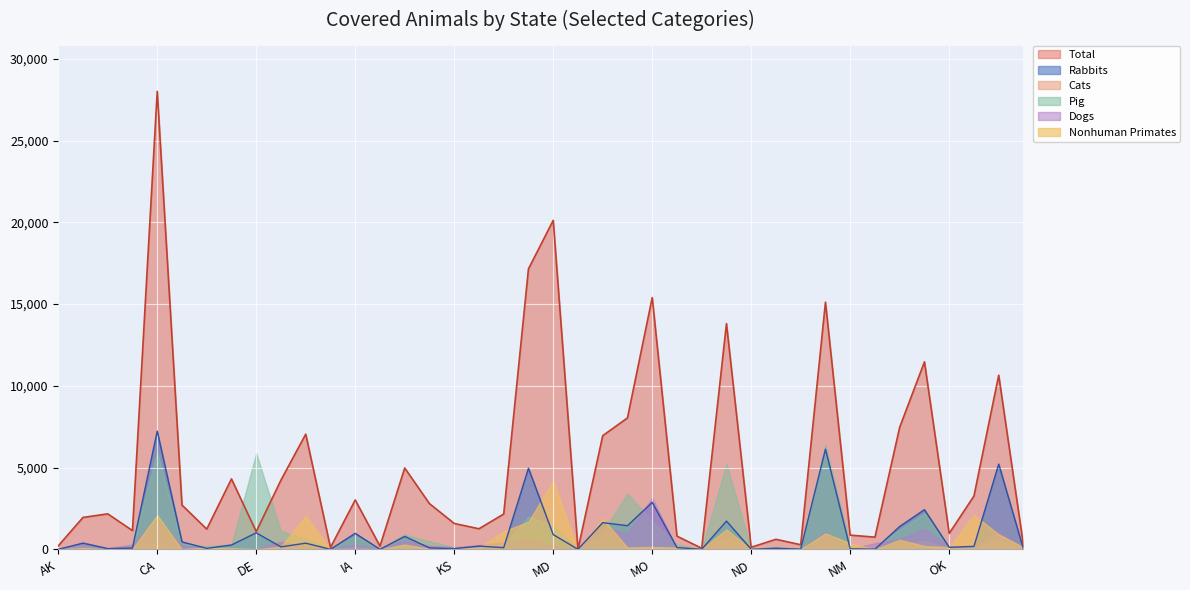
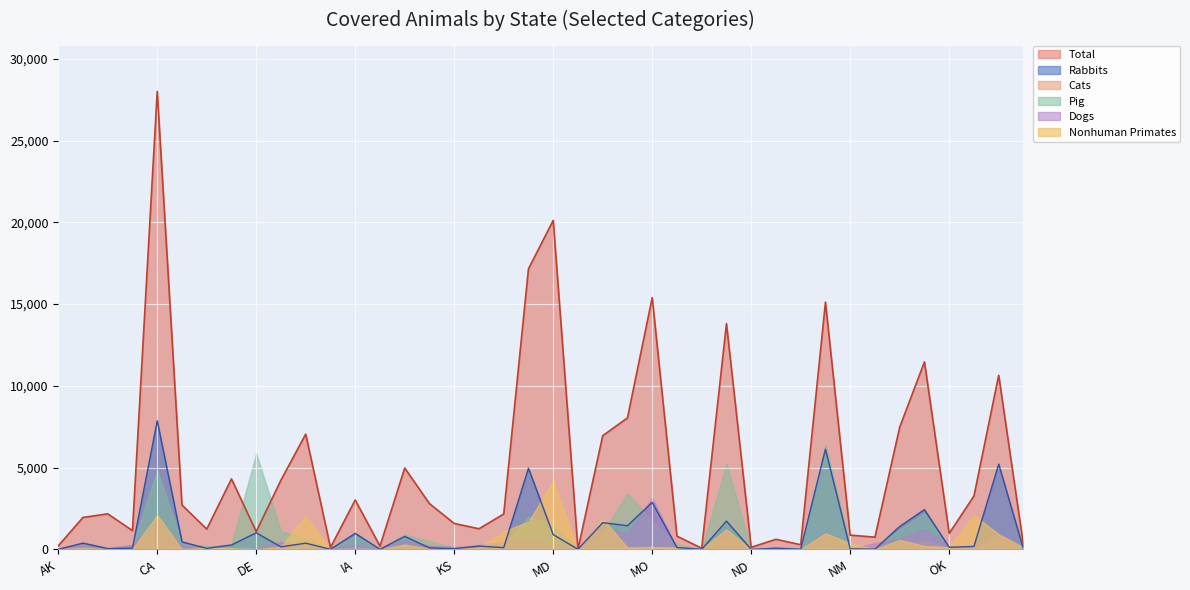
  {
    "Rabbits": {
-     "CA": "7,200",
+     "CA": "7,900",
      "IA": "1,000",
      "MD": "900",
      "MO": "2,900"
    },
    "Pig": {
-     "CA": "5,900",
+     "CA": "4,800",
      "DE": "5,900",
      "IA": "800",
      "MD": "1,500",
      "MO": "1,700"
    },
    "Dogs": {
      "CA": "1,800",
      "MD": "200",
      "MO": "3,100"
    }
  }
